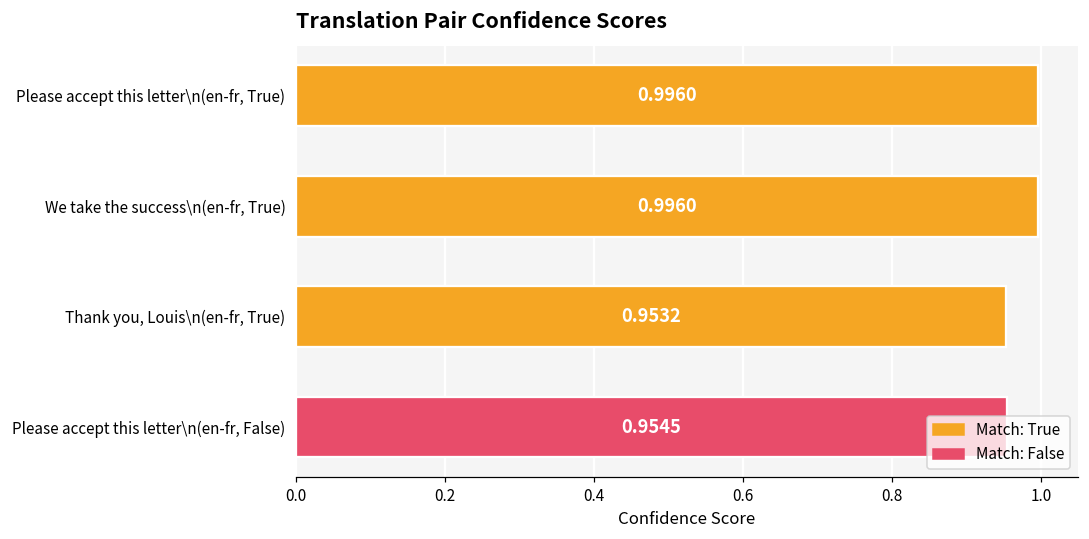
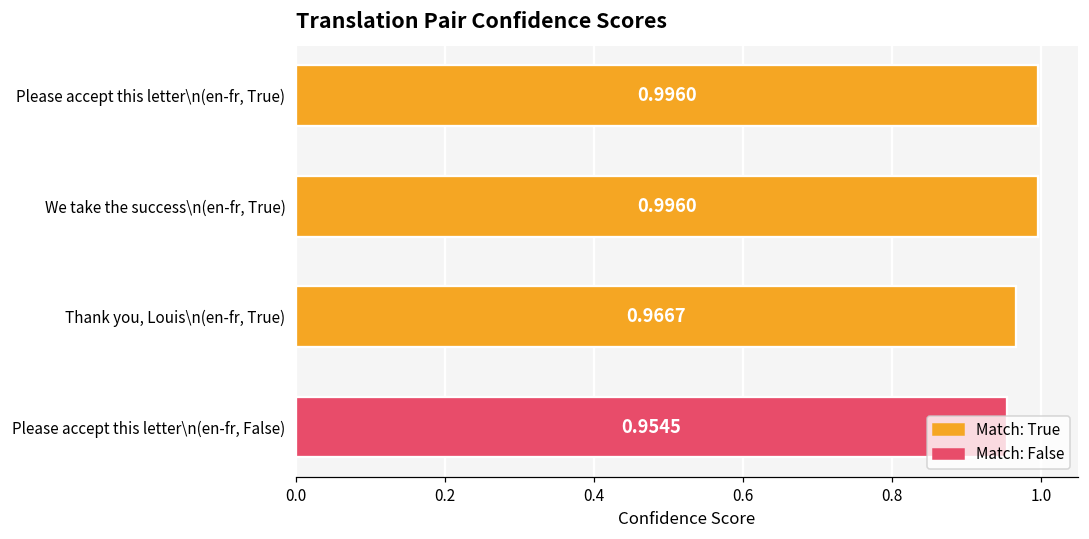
  {
    "Please accept this letter\\n(en-fr, True)": 0.9960,
    "We take the success\\n(en-fr, True)": 0.9960,
-   "Thank you, Louis\\n(en-fr, True)": 0.9532
+   "Thank you, Louis\\n(en-fr, True)": 0.9667
  }
